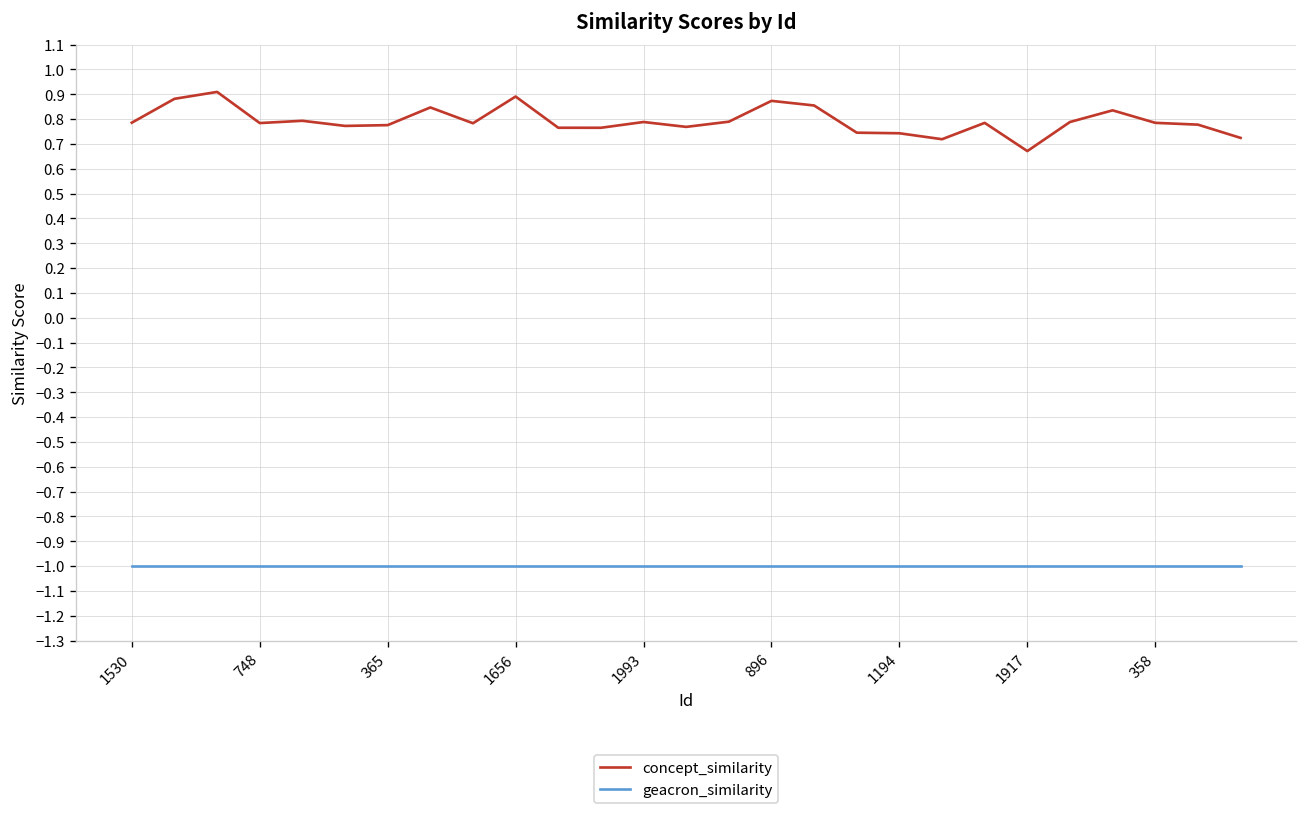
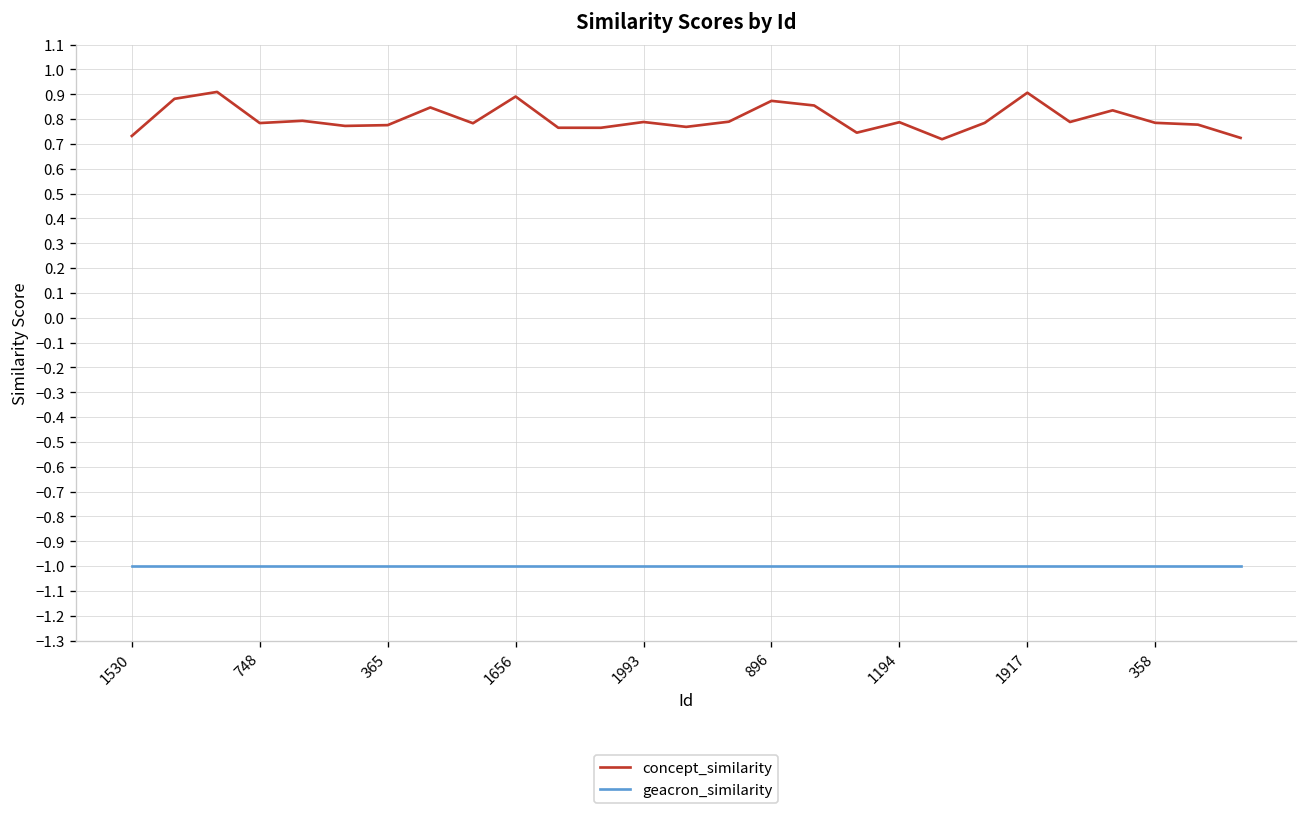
  {
    "concept_similarity": {
-     "1530": 0.79,
+     "1530": 0.73,
      "748": 0.78,
      "365": 0.78,
      "1656": 0.89,
      "1993": 0.79,
      "896": 0.87,
-     "1194": 0.74,
-     "1917": 0.67,
+     "1194": 0.79,
+     "1917": 0.91,
      "358": 0.79
    },
    "geacron_similarity": {
      "1530": -1.00,
      "748": -1.00,
      "365": -1.00,
      "1656": -1.00,
      "1993": -1.00,
      "896": -1.00,
      "1194": -1.00,
      "1917": -1.00,
      "358": -1.00
    }
  }
